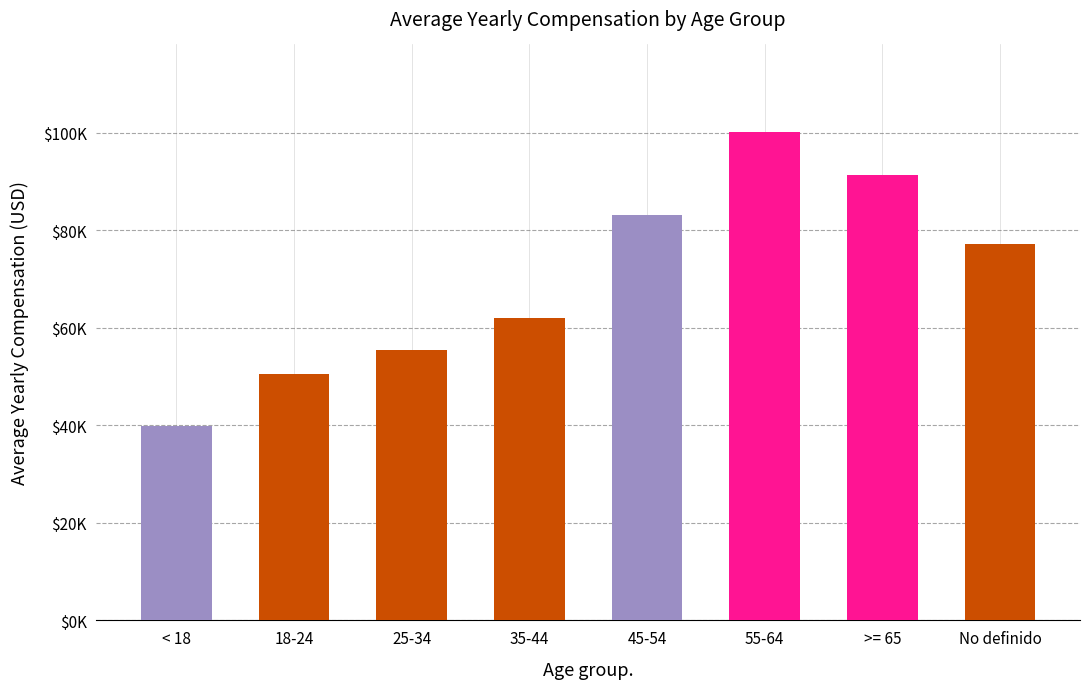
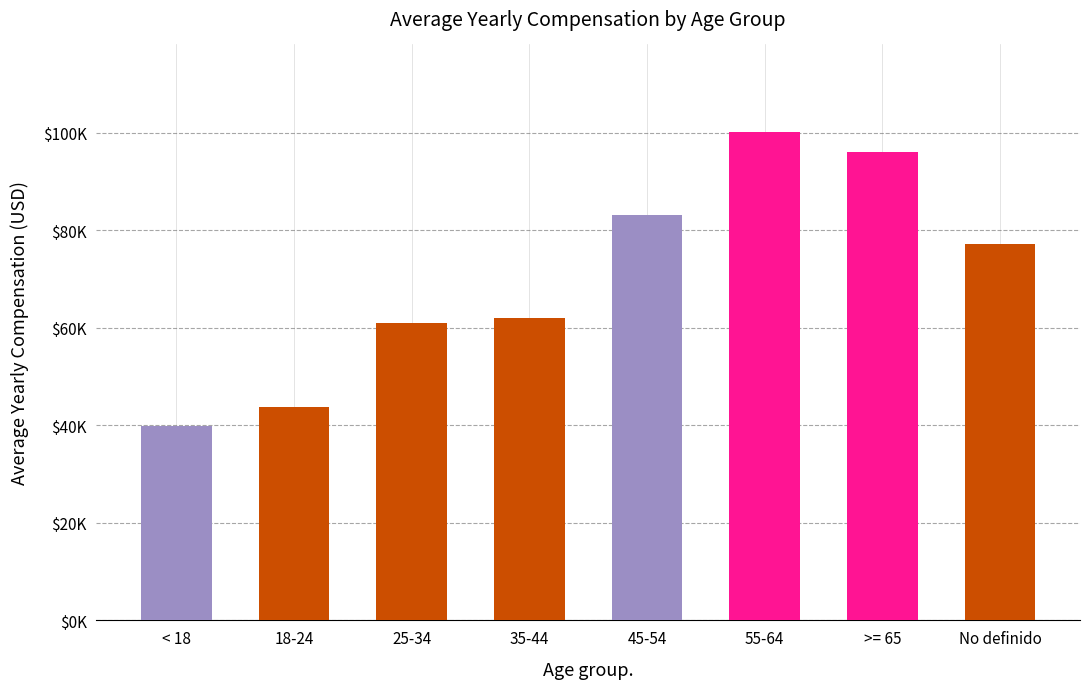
  {
    "< 18": "$40000",
-   "18-24": "$51000",
-   "25-34": "$56000",
+   "18-24": "$44000",
+   "25-34": "$61000",
    "35-44": "$62000",
    "45-54": "$83000",
    "55-64": "$100000",
-   ">= 65": "$91000",
+   ">= 65": "$96000",
    "No definido": "$77000"
  }
